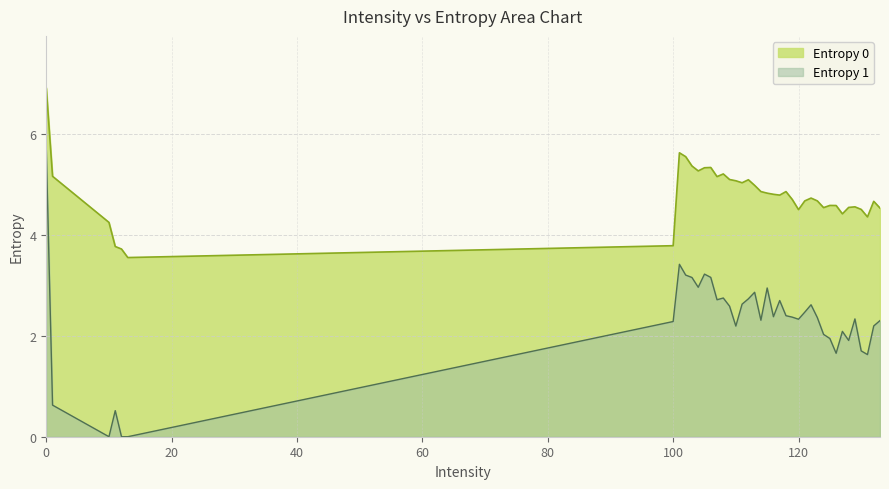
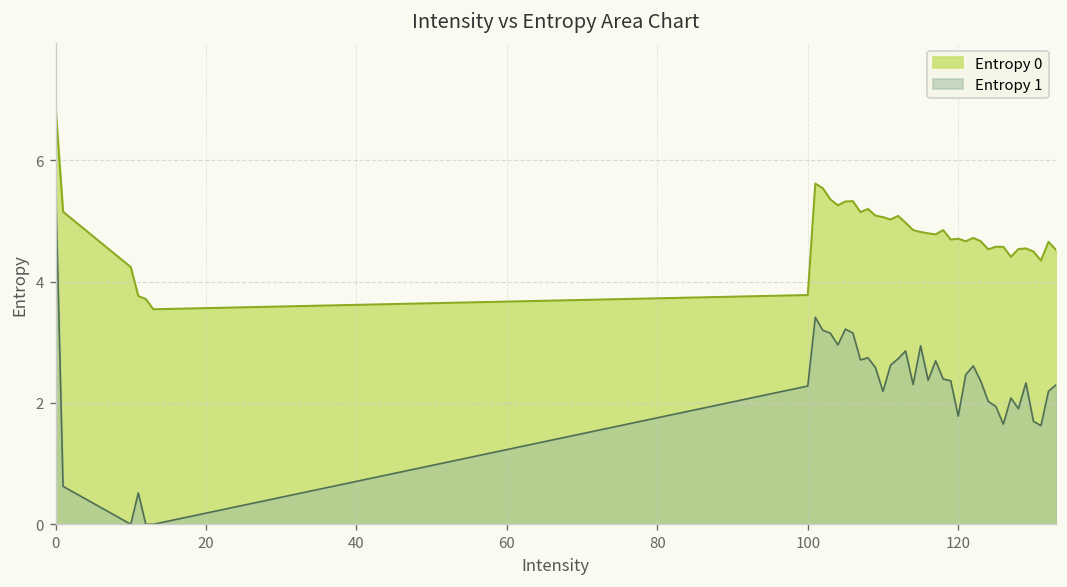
  {
    "Entropy 0": {
      "0": 6.9,
      "100": 3.8,
-     "120": 4.5
+     "120": 4.7
    },
    "Entropy 1": {
      "0": 5.7,
      "100": 2.3,
-     "120": 2.3
+     "120": 1.8
    }
  }
